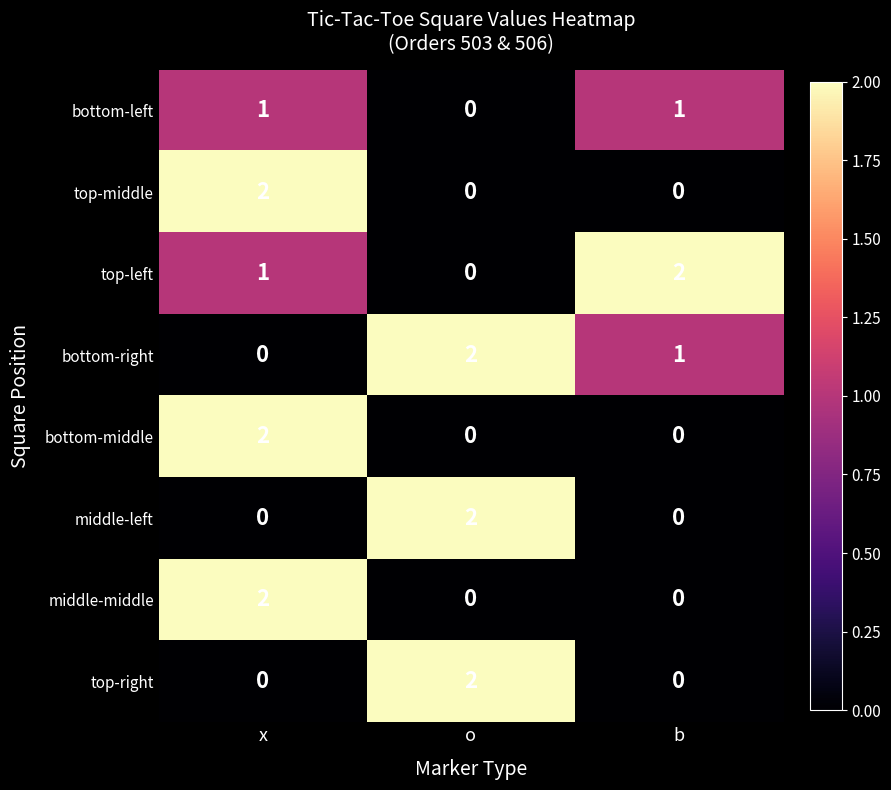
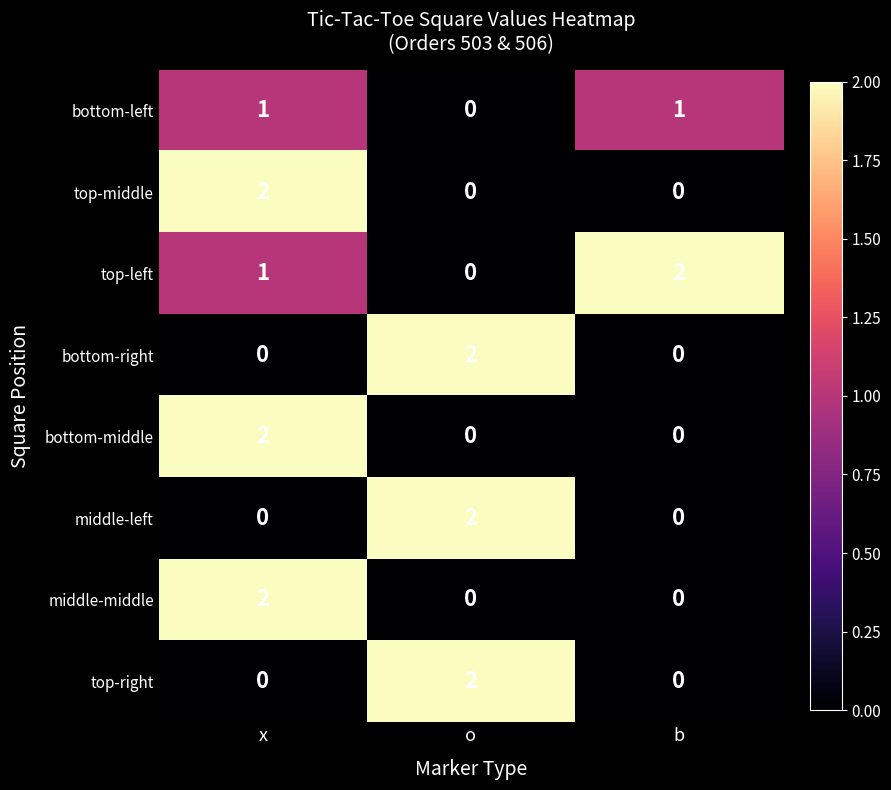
  {
    "bottom-left": {
      "x": 1,
      "o": 0,
      "b": 1
    },
    "top-middle": {
      "x": 2,
      "o": 0,
      "b": 0
    },
    "top-left": {
      "x": 1,
      "o": 0,
      "b": 2
    },
    "bottom-right": {
      "x": 0,
      "o": 2,
-     "b": 1
+     "b": 0
    },
    "bottom-middle": {
      "x": 2,
      "o": 0,
      "b": 0
    },
    "middle-left": {
      "x": 0,
      "o": 2,
      "b": 0
    },
    "middle-middle": {
      "x": 2,
      "o": 0,
      "b": 0
    },
    "top-right": {
      "x": 0,
      "o": 2,
      "b": 0
    }
  }
